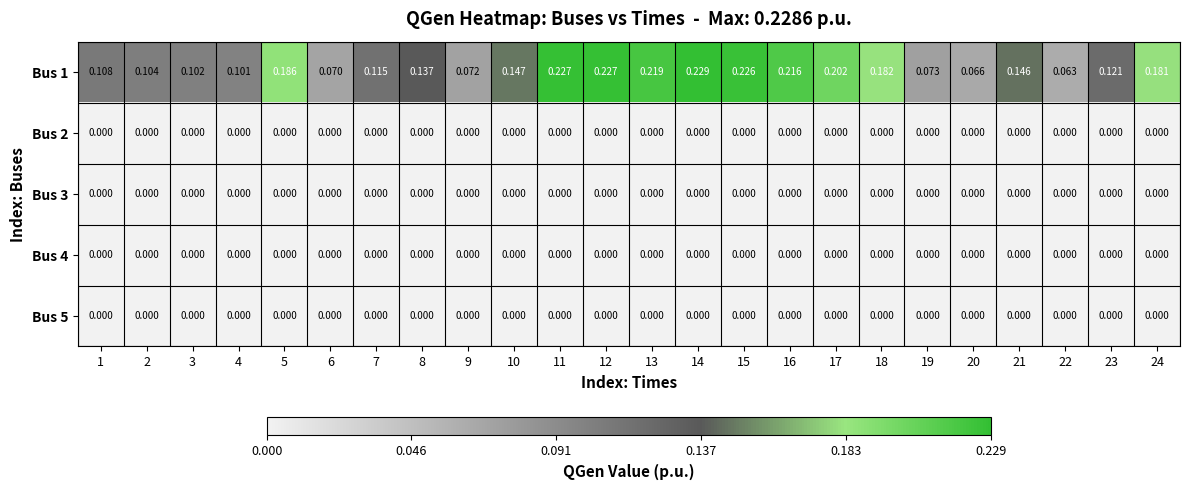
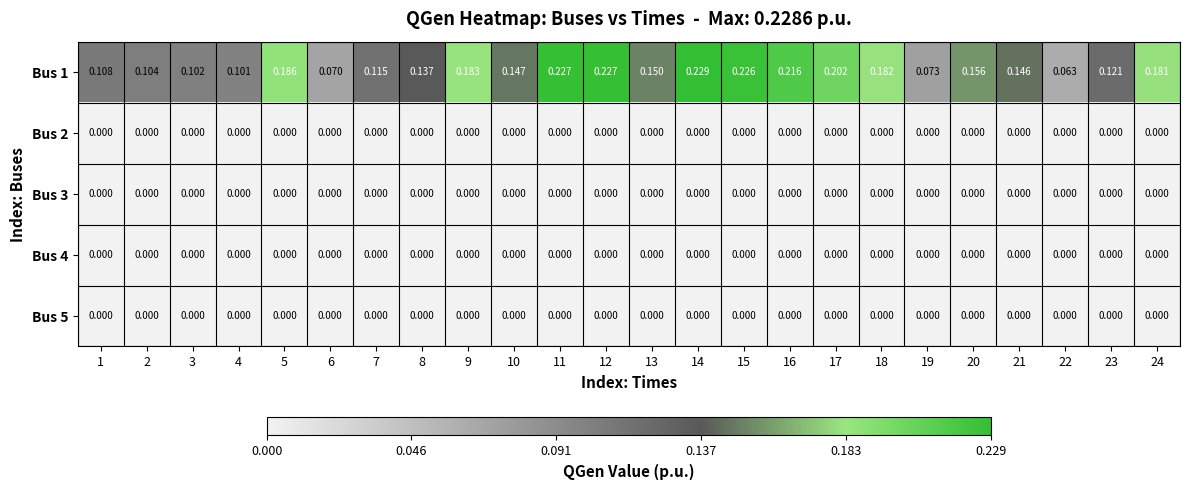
  {
    "Bus 1": {
      "1": 0.108,
      "2": 0.104,
      "3": 0.102,
      "4": 0.101,
      "5": 0.186,
      "6": 0.070,
      "7": 0.115,
      "8": 0.137,
-     "9": 0.072,
+     "9": 0.183,
      "10": 0.147,
      "11": 0.227,
      "12": 0.227,
-     "13": 0.219,
+     "13": 0.150,
      "14": 0.229,
      "15": 0.226,
      "16": 0.216,
      "17": 0.202,
      "18": 0.182,
      "19": 0.073,
-     "20": 0.066,
+     "20": 0.156,
      "21": 0.146,
      "22": 0.063,
      "23": 0.121,
      "24": 0.181
    },
    "Bus 2": {
      "1": 0.000,
      "2": 0.000,
      "3": 0.000,
      "4": 0.000,
      "5": 0.000,
      "6": 0.000,
      "7": 0.000,
      "8": 0.000,
      "9": 0.000,
      "10": 0.000,
      "11": 0.000,
      "12": 0.000,
      "13": 0.000,
      "14": 0.000,
      "15": 0.000,
      "16": 0.000,
      "17": 0.000,
      "18": 0.000,
      "19": 0.000,
      "20": 0.000,
      "21": 0.000,
      "22": 0.000,
      "23": 0.000,
      "24": 0.000
    },
    "Bus 3": {
      "1": 0.000,
      "2": 0.000,
      "3": 0.000,
      "4": 0.000,
      "5": 0.000,
      "6": 0.000,
      "7": 0.000,
      "8": 0.000,
      "9": 0.000,
      "10": 0.000,
      "11": 0.000,
      "12": 0.000,
      "13": 0.000,
      "14": 0.000,
      "15": 0.000,
      "16": 0.000,
      "17": 0.000,
      "18": 0.000,
      "19": 0.000,
      "20": 0.000,
      "21": 0.000,
      "22": 0.000,
      "23": 0.000,
      "24": 0.000
    },
    "Bus 4": {
      "1": 0.000,
      "2": 0.000,
      "3": 0.000,
      "4": 0.000,
      "5": 0.000,
      "6": 0.000,
      "7": 0.000,
      "8": 0.000,
      "9": 0.000,
      "10": 0.000,
      "11": 0.000,
      "12": 0.000,
      "13": 0.000,
      "14": 0.000,
      "15": 0.000,
      "16": 0.000,
      "17": 0.000,
      "18": 0.000,
      "19": 0.000,
      "20": 0.000,
      "21": 0.000,
      "22": 0.000,
      "23": 0.000,
      "24": 0.000
    },
    "Bus 5": {
      "1": 0.000,
      "2": 0.000,
      "3": 0.000,
      "4": 0.000,
      "5": 0.000,
      "6": 0.000,
      "7": 0.000,
      "8": 0.000,
      "9": 0.000,
      "10": 0.000,
      "11": 0.000,
      "12": 0.000,
      "13": 0.000,
      "14": 0.000,
      "15": 0.000,
      "16": 0.000,
      "17": 0.000,
      "18": 0.000,
      "19": 0.000,
      "20": 0.000,
      "21": 0.000,
      "22": 0.000,
      "23": 0.000,
      "24": 0.000
    }
  }
